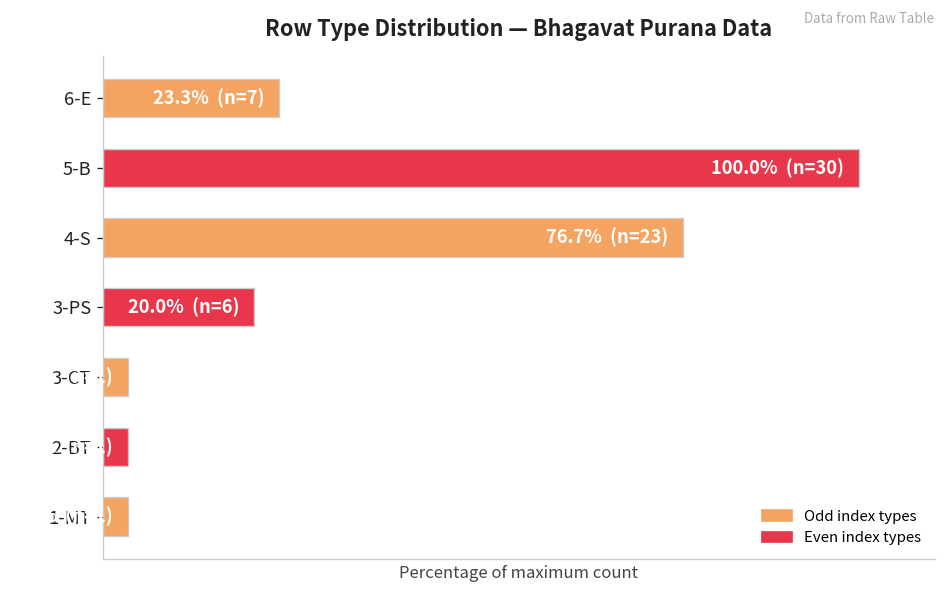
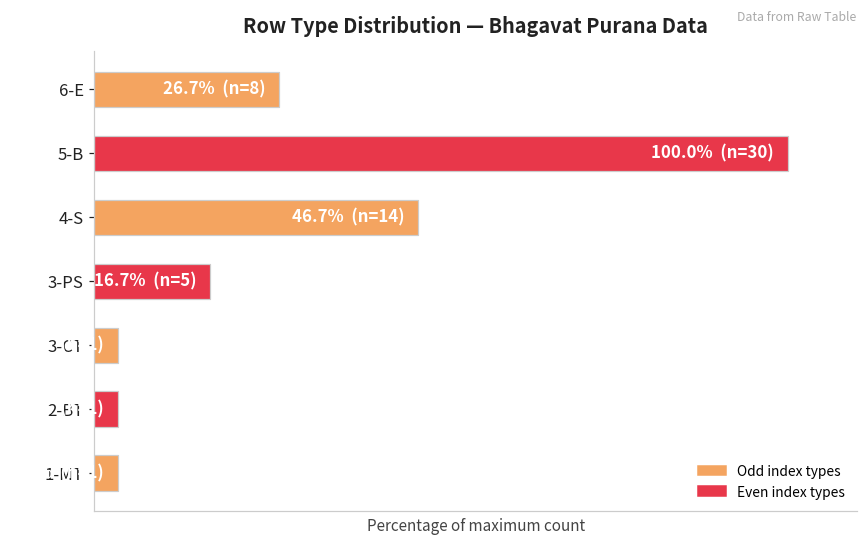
  {
-   "6-E": "23.3% (n=7)",
+   "6-E": "26.7% (n=8)",
    "5-B": "100.0%",
-   "4-S": "76.7% (n=23)",
-   "3-PS": "20.0% (n=6)"
+   "4-S": "46.7% (n=14)",
+   "3-PS": "16.7% (n=5)"
  }
